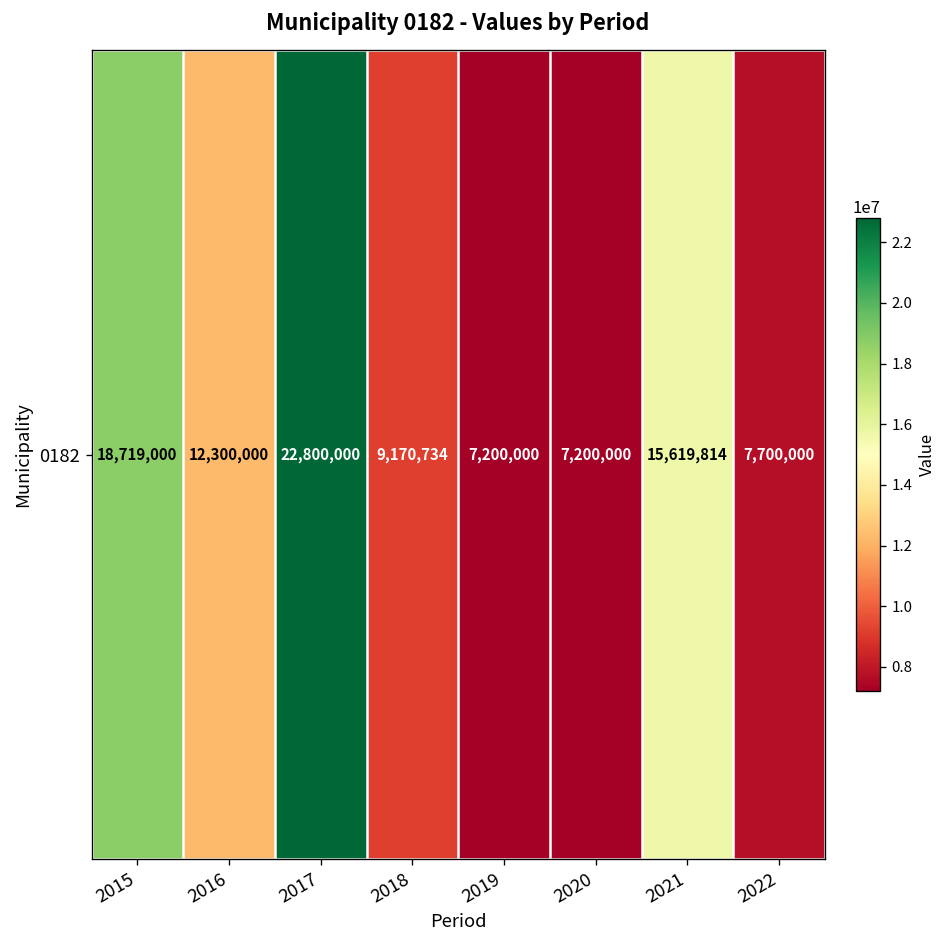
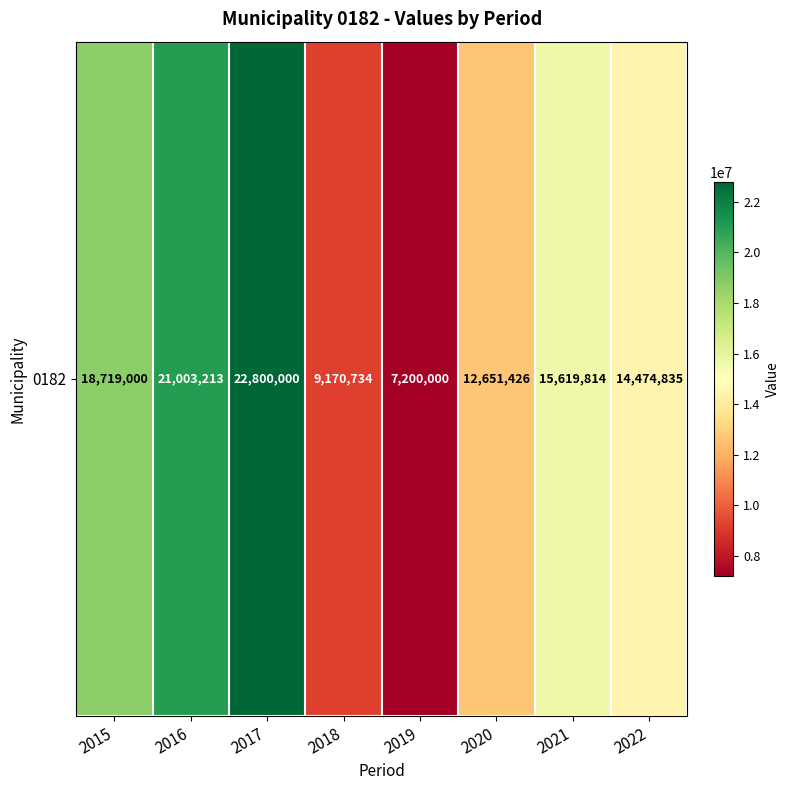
  {
    "0182": {
      "2015": "18,719,000",
-     "2016": "12,300,000",
+     "2016": "21,003,213",
      "2017": "22,800,000",
      "2018": "9,170,734",
      "2019": "7,200,000",
-     "2020": "7,200,000",
+     "2020": "12,651,426",
      "2021": "15,619,814",
-     "2022": "7,700,000"
+     "2022": "14,474,835"
    }
  }
